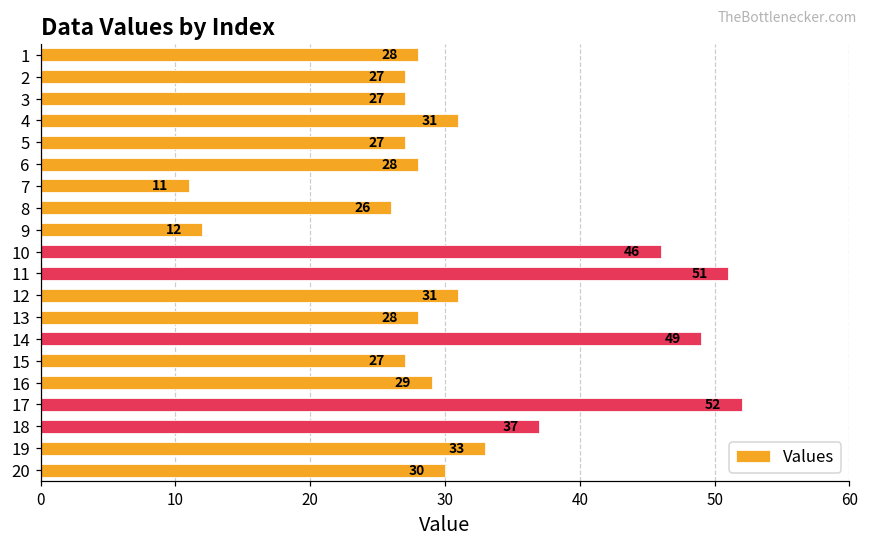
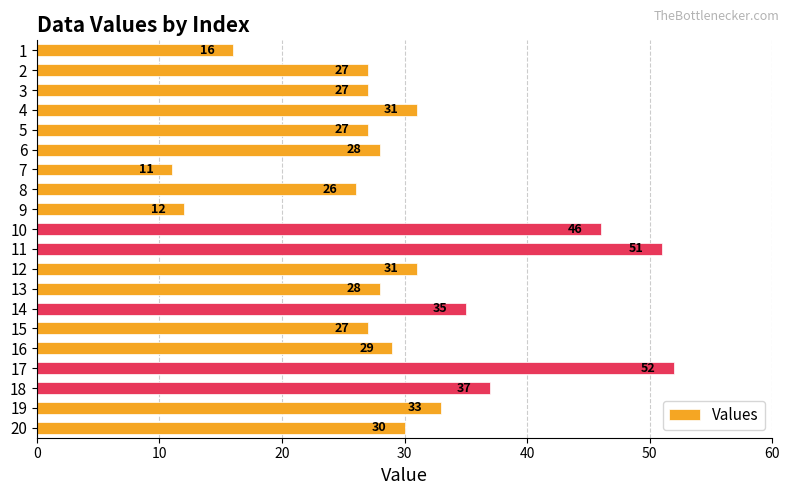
  {
-   "1": 28,
+   "1": 16,
    "2": 27,
    "3": 27,
    "4": 31,
    "5": 27,
    "6": 28,
    "7": 11,
    "8": 26,
    "9": 12,
    "10": 46,
    "11": 51,
    "12": 31,
    "13": 28,
-   "14": 49,
+   "14": 35,
    "15": 27,
    "16": 29,
    "17": 52,
    "18": 37,
    "19": 33,
    "20": 30
  }
